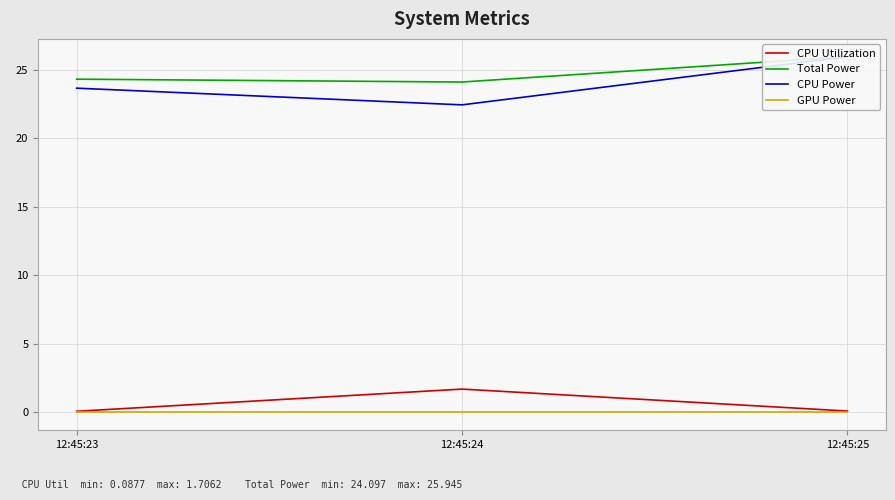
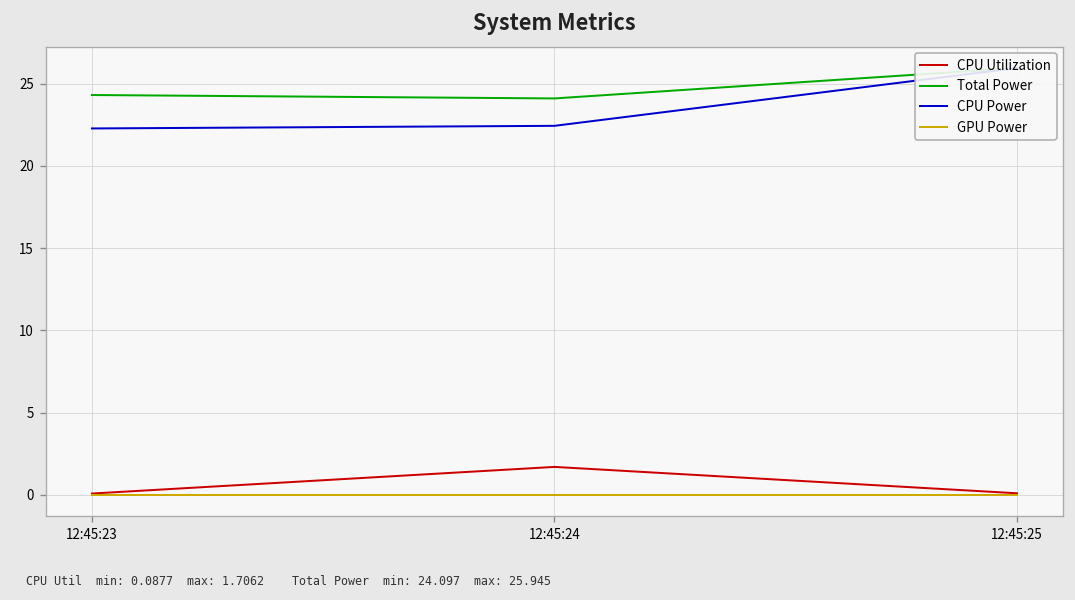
  {
    "CPU Utilization": {
      "12:45:24": 1.7
    },
    "Total Power": {
      "12:45:23": 24.3,
      "12:45:24": 24.1
    },
    "CPU Power": {
-     "12:45:23": 23.6,
+     "12:45:23": 22.3,
      "12:45:24": 22.4
    },
    "GPU Power": {
      "12:45:24": 0.0
    }
  }
